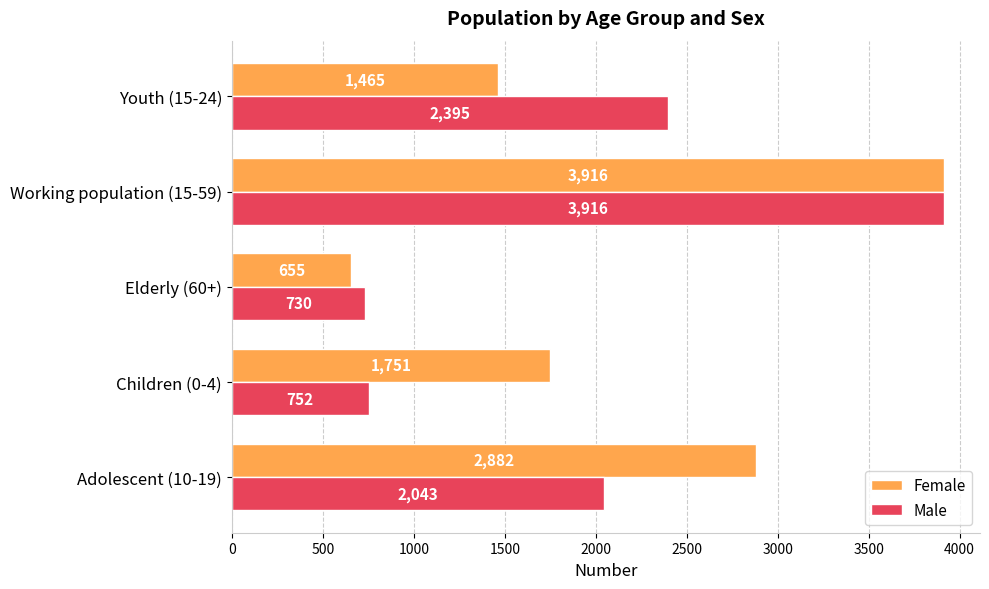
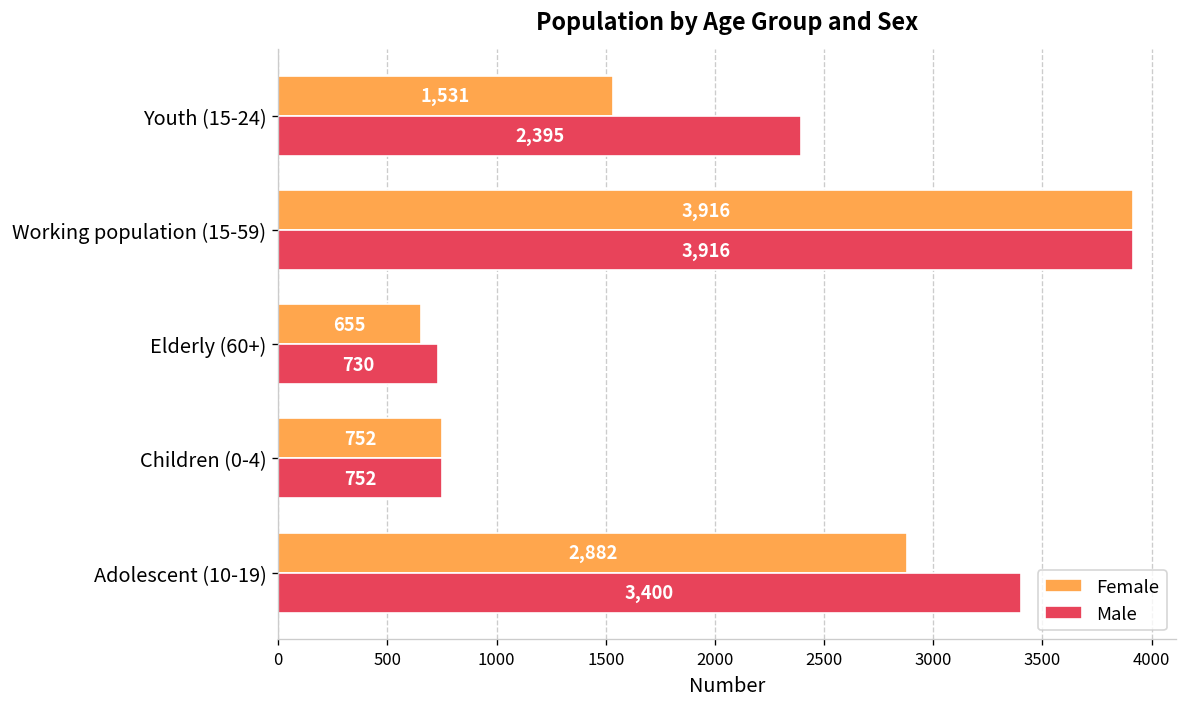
  {
    "Female": {
-     "Youth (15-24)": "1,465",
+     "Youth (15-24)": "1,531",
      "Working population (15-59)": "3,916",
      "Elderly (60+)": "655",
-     "Children (0-4)": "1,751",
+     "Children (0-4)": "752",
      "Adolescent (10-19)": "2,882"
    },
    "Male": {
      "Youth (15-24)": "2,395",
      "Working population (15-59)": "3,916",
      "Elderly (60+)": "730",
      "Children (0-4)": "752",
-     "Adolescent (10-19)": "2,043"
+     "Adolescent (10-19)": "3,400"
    }
  }
